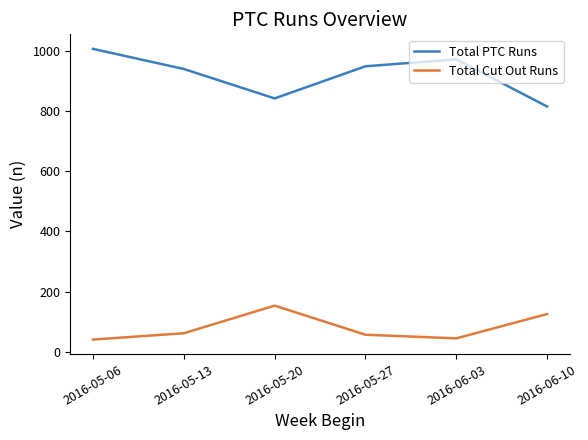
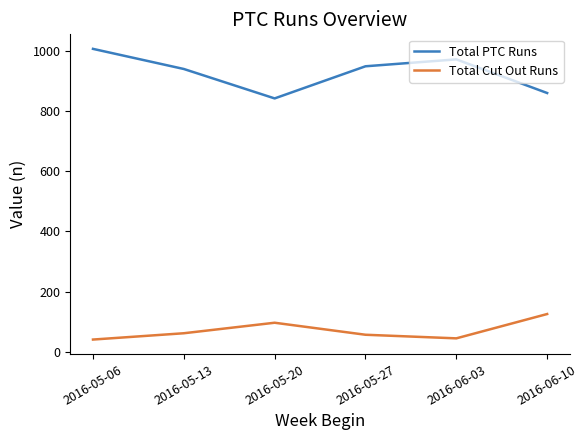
  {
    "Total PTC Runs": {
      "2016-05-06": 1010,
      "2016-05-13": 940,
      "2016-05-20": 840,
      "2016-05-27": 950,
-     "2016-06-10": 820
+     "2016-06-10": 860
    },
    "Total Cut Out Runs": {
      "2016-05-06": 40,
      "2016-05-13": 60,
-     "2016-05-20": 150,
+     "2016-05-20": 100,
      "2016-05-27": 60,
      "2016-06-03": 40,
      "2016-06-10": 130
    }
  }
